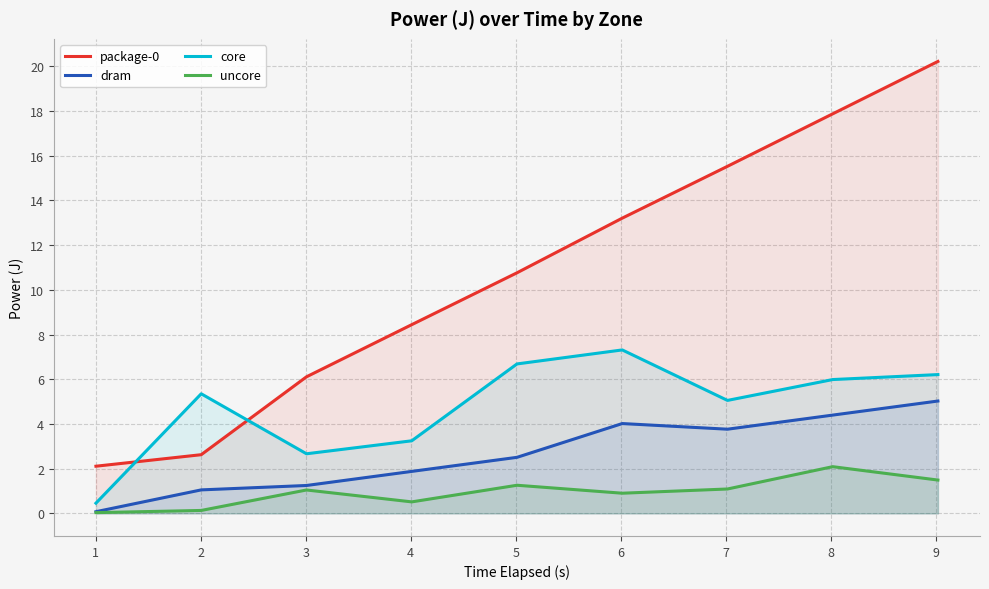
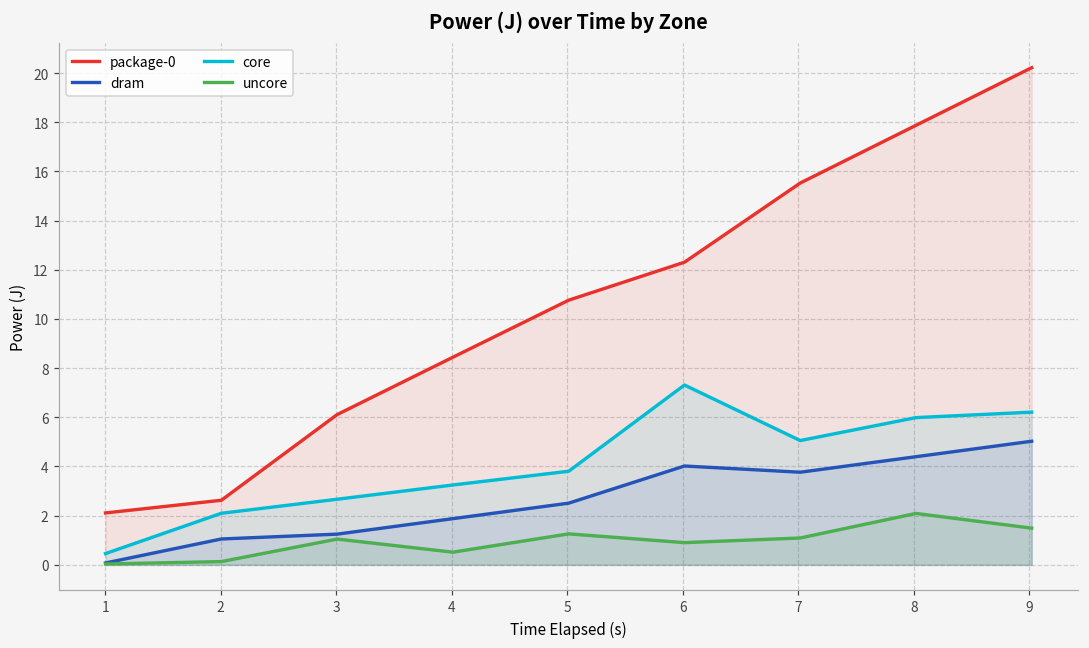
  {
    "package-0": {
      "1": 2.1,
      "2": 2.6,
      "3": 6.1,
      "4": 8.4,
      "5": 10.8,
-     "6": 13.2,
+     "6": 12.3,
      "7": 15.5,
      "8": 17.9
    },
    "dram": {
      "2": 1.1,
      "3": 1.2,
      "4": 1.9,
      "5": 2.5,
      "6": 4.0,
      "7": 3.8,
      "8": 4.4
    },
    "core": {
      "1": 0.5,
-     "2": 5.3,
+     "2": 2.1,
      "3": 2.7,
      "4": 3.2,
-     "5": 6.7,
+     "5": 3.8,
      "6": 7.3,
      "7": 5.1,
      "8": 6.0
    },
    "uncore": {
      "2": 0.1,
      "3": 1.0,
      "4": 0.5,
      "5": 1.3,
      "6": 0.9,
      "7": 1.1,
      "8": 2.1
    }
  }
